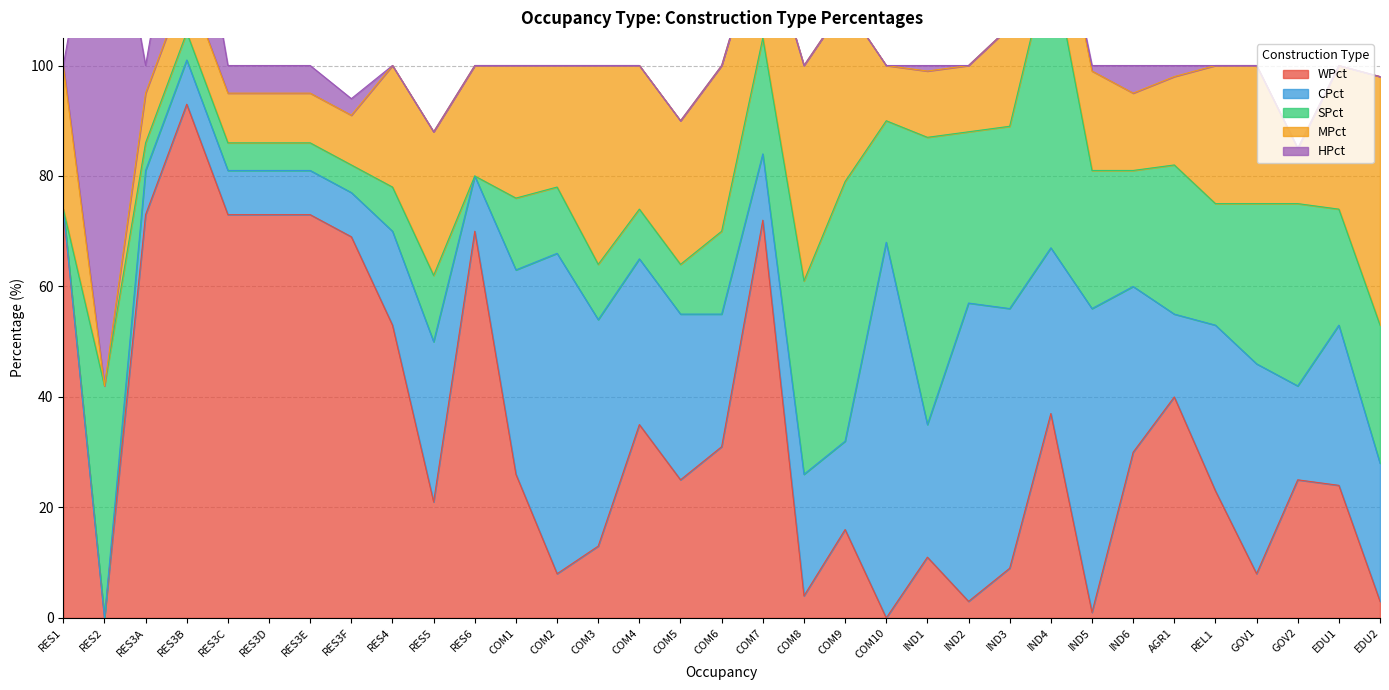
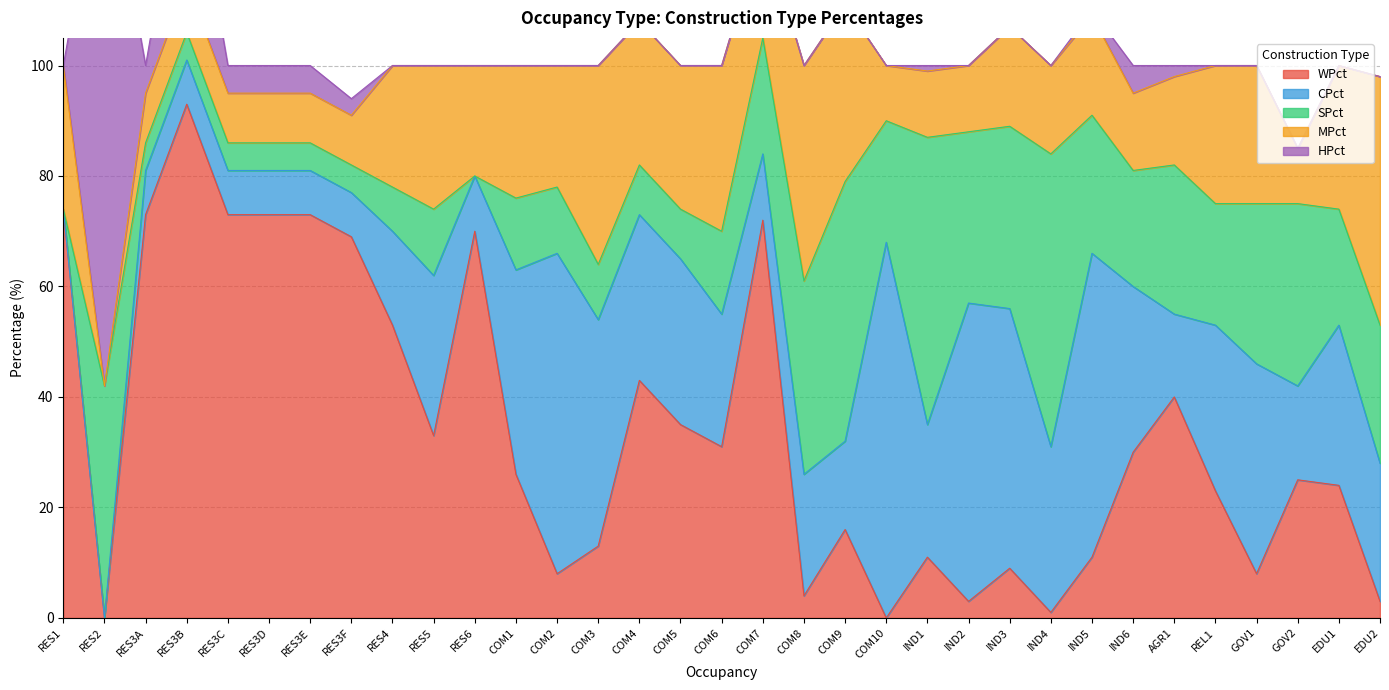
  {
    "WPct": {
      "RES3A": 73,
      "RES3B": 93,
      "RES3C": 73,
      "RES3D": 73,
      "RES3E": 73,
      "RES3F": 69,
      "RES4": 53,
-     "RES5": 21,
+     "RES5": 33,
      "RES6": 70,
      "COM1": 26,
      "COM2": 8,
      "COM3": 13,
-     "COM4": 35,
-     "COM5": 25,
+     "COM4": 43,
+     "COM5": 35,
      "COM6": 31,
      "COM7": 72,
      "COM8": 4,
      "COM9": 16,
      "COM10": 0,
      "IND1": 11,
      "IND2": 3,
      "IND3": 9,
-     "IND4": 37,
-     "IND5": 1,
+     "IND4": 1,
+     "IND5": 11,
      "IND6": 30,
      "AGR1": 40,
      "REL1": 23,
      "GOV1": 8,
      "GOV2": 25,
      "EDU1": 24,
      "EDU2": 3
    },
    "CPct": {
      "RES3A": 8,
      "RES3B": 8,
      "RES3C": 8,
      "RES3D": 8,
      "RES3E": 8,
      "RES3F": 8,
      "RES4": 17,
      "RES5": 29,
      "COM1": 37,
      "COM2": 58,
      "COM3": 41,
      "COM4": 30,
      "COM5": 30,
      "COM6": 24,
      "COM7": 12,
      "COM8": 22,
      "COM9": 16,
      "COM10": 68,
      "IND1": 24,
      "IND2": 54,
      "IND3": 47,
      "IND4": 30,
      "IND5": 55,
      "IND6": 30,
      "AGR1": 15,
      "REL1": 30,
      "GOV1": 38,
      "GOV2": 17,
      "EDU1": 29,
      "EDU2": 25
    },
    "SPct": {
      "RES3A": 5,
      "RES3C": 5,
      "RES3D": 5,
      "RES3E": 5,
      "RES3F": 5,
      "RES4": 8,
      "RES5": 12,
      "COM1": 13,
      "COM2": 12,
      "COM3": 10,
      "COM4": 9,
      "COM5": 9,
      "COM6": 15,
      "COM7": 21,
      "COM8": 35,
      "COM9": 47,
      "COM10": 22,
      "IND1": 52,
      "IND2": 31,
      "IND3": 33,
      "IND5": 25,
      "IND6": 21,
      "AGR1": 27,
      "REL1": 22,
      "GOV1": 29,
      "GOV2": 33,
      "EDU1": 21,
      "EDU2": 25
    },
    "MPct": {
      "RES3A": 9,
      "RES3C": 9,
      "RES3D": 9,
      "RES3E": 9,
      "RES3F": 9,
      "IND1": 12,
      "IND6": 14,
      "AGR1": 16
    },
    "HPct": {
      "RES3A": 5,
      "RES3C": 5,
      "RES3D": 5,
      "RES3E": 5,
      "RES3F": 3,
      "IND1": 1,
      "IND6": 5,
      "AGR1": 2
    }
  }
